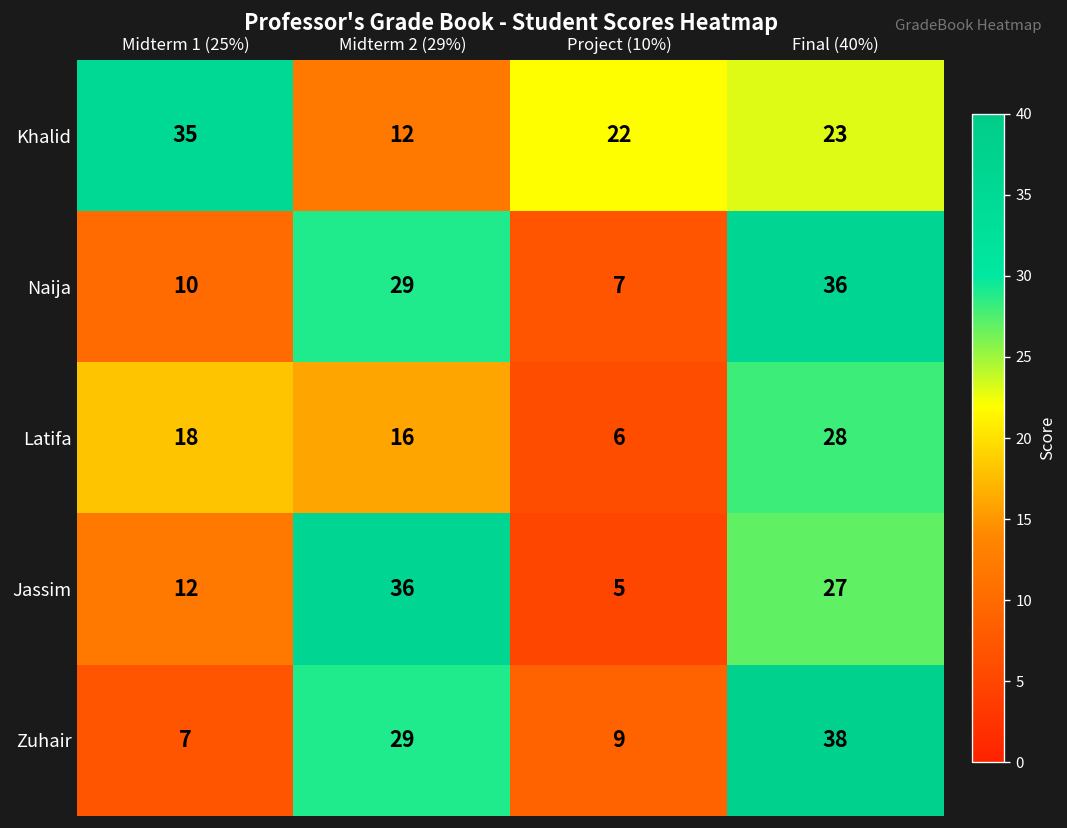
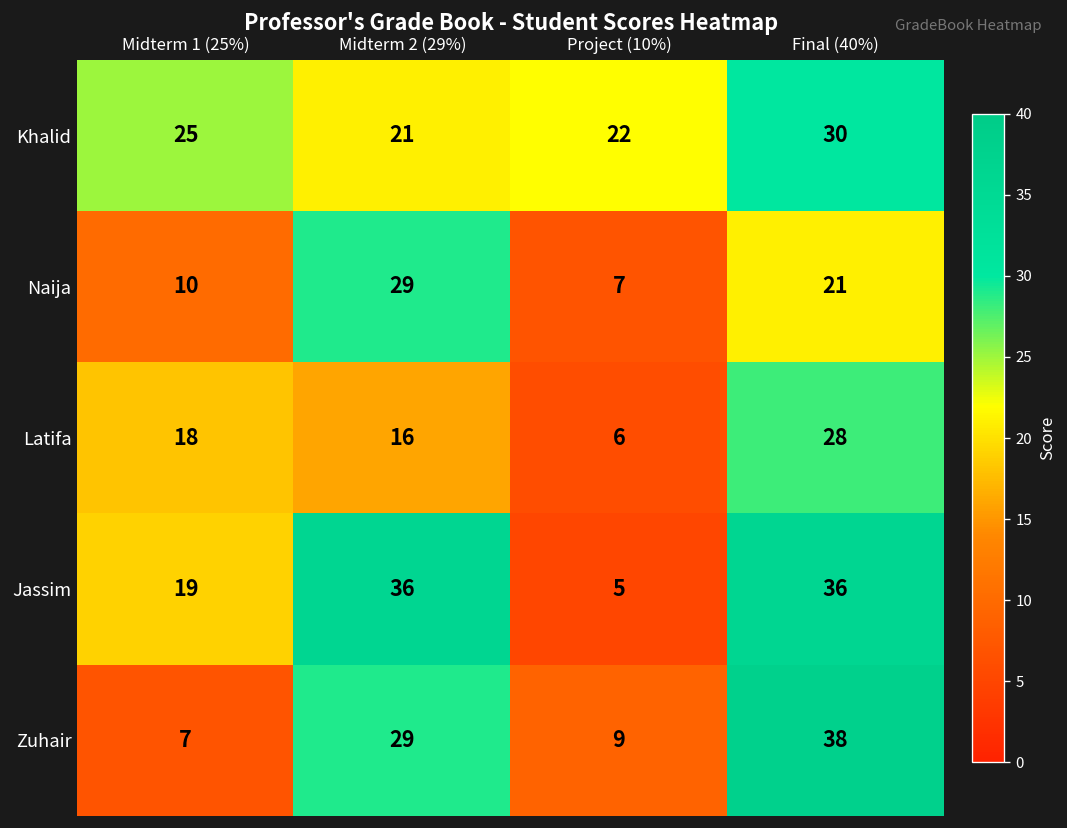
  {
    "Khalid": {
-     "Midterm 1 (25%)": 35,
-     "Midterm 2 (29%)": 12,
+     "Midterm 1 (25%)": 25,
+     "Midterm 2 (29%)": 21,
      "Project (10%)": 22,
-     "Final (40%)": 23
+     "Final (40%)": 30
    },
    "Naija": {
      "Midterm 1 (25%)": 10,
      "Midterm 2 (29%)": 29,
      "Project (10%)": 7,
-     "Final (40%)": 36
+     "Final (40%)": 21
    },
    "Latifa": {
      "Midterm 1 (25%)": 18,
      "Midterm 2 (29%)": 16,
      "Project (10%)": 6,
      "Final (40%)": 28
    },
    "Jassim": {
-     "Midterm 1 (25%)": 12,
+     "Midterm 1 (25%)": 19,
      "Midterm 2 (29%)": 36,
      "Project (10%)": 5,
-     "Final (40%)": 27
+     "Final (40%)": 36
    },
    "Zuhair": {
      "Midterm 1 (25%)": 7,
      "Midterm 2 (29%)": 29,
      "Project (10%)": 9,
      "Final (40%)": 38
    }
  }
